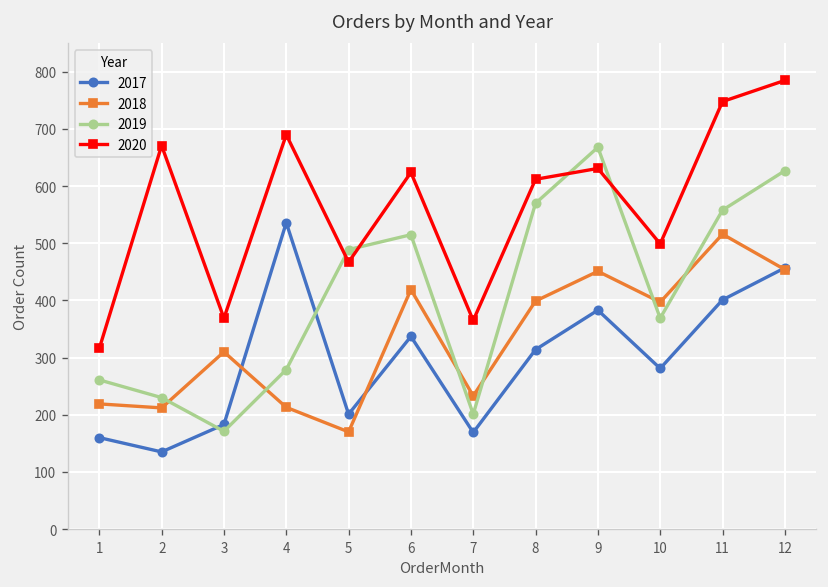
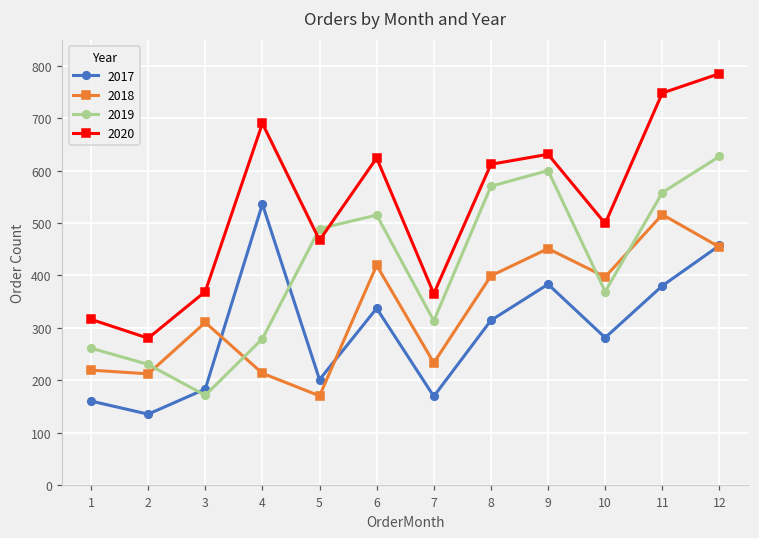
  {
    "2017": {
      "1": 160,
      "2": 140,
      "3": 180,
      "4": 540,
      "5": 200,
      "6": 340,
      "7": 170,
      "8": 310,
      "9": 380,
      "10": 280,
-     "11": 400
+     "11": 380
    },
    "2018": {
      "1": 220,
      "2": 210,
      "3": 310,
      "4": 210,
      "5": 170,
      "6": 420,
      "7": 230,
      "8": 400,
      "9": 450,
      "10": 400,
      "11": 520
    },
    "2019": {
      "1": 260,
      "2": 230,
      "3": 170,
      "4": 280,
      "5": 490,
      "6": 520,
-     "7": 200,
+     "7": 310,
      "8": 570,
-     "9": 670,
+     "9": 600,
      "10": 370,
      "11": 560,
      "12": 630
    },
    "2020": {
      "1": 320,
-     "2": 670,
+     "2": 280,
      "3": 370,
      "4": 690,
      "5": 470,
      "6": 620,
      "7": 370,
      "8": 610,
      "9": 630,
      "10": 500,
      "11": 750,
      "12": 790
    }
  }
